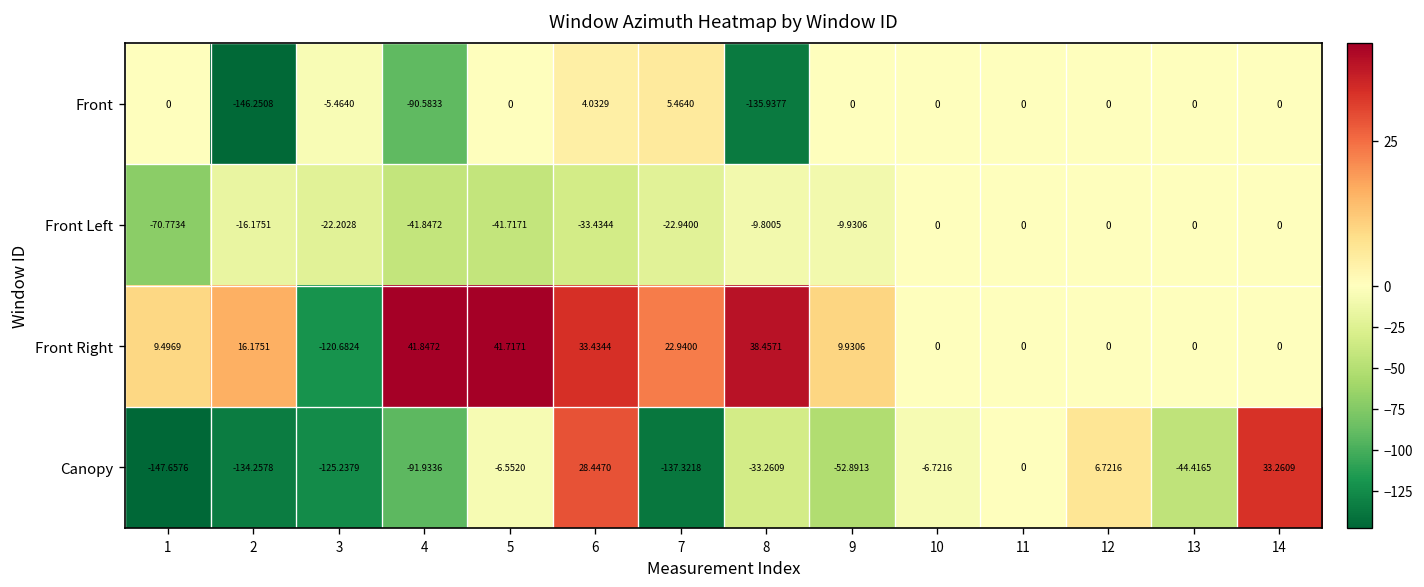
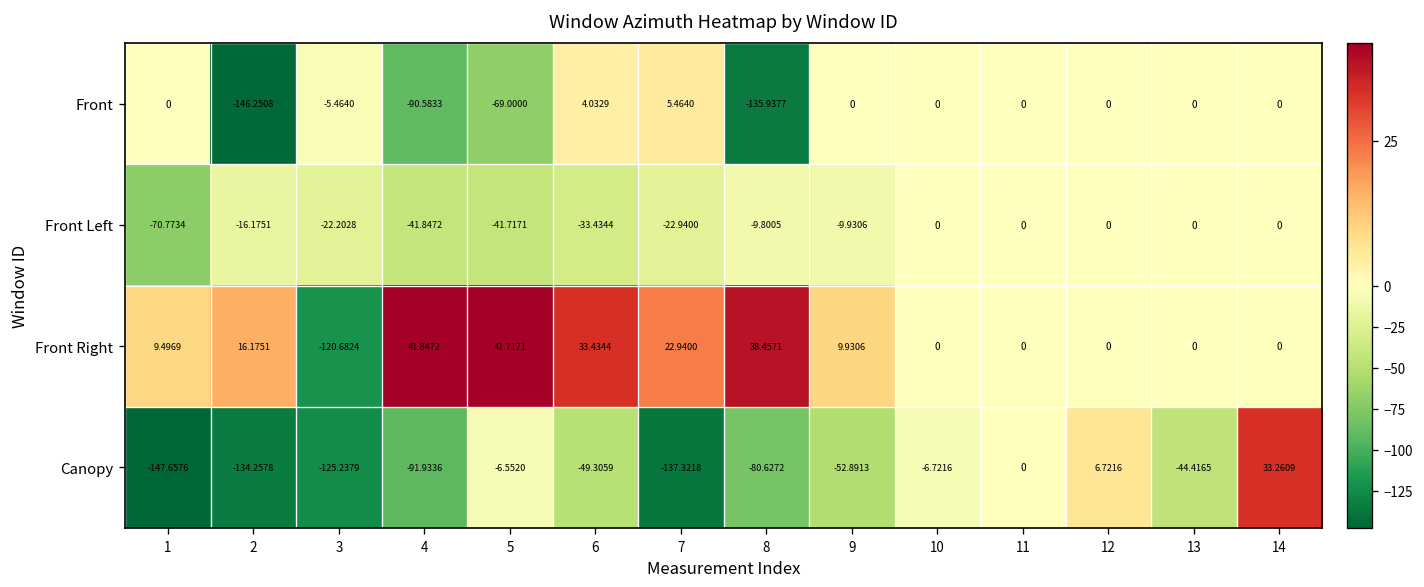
  {
    "Front": {
      "1": 0,
      "2": -146.2508,
      "3": -5.4640,
      "4": -90.5833,
-     "5": 0,
+     "5": -69.0000,
      "6": 4.0329,
      "7": 5.4640,
      "8": -135.9377,
      "9": 0,
      "10": 0,
      "11": 0,
      "12": 0,
      "13": 0,
      "14": 0
    },
    "Front Left": {
      "1": -70.7734,
      "2": -16.1751,
      "3": -22.2028,
      "4": -41.8472,
      "5": -41.7171,
      "6": -33.4344,
      "7": -22.9400,
      "8": -9.8005,
      "9": -9.9306,
      "10": 0,
      "11": 0,
      "12": 0,
      "13": 0,
      "14": 0
    },
    "Front Right": {
      "1": 9.4969,
      "2": 16.1751,
      "3": -120.6824,
      "4": 41.8472,
      "5": 41.7171,
      "6": 33.4344,
      "7": 22.9400,
      "8": 38.4571,
      "9": 9.9306,
      "10": 0,
      "11": 0,
      "12": 0,
      "13": 0,
      "14": 0
    },
    "Canopy": {
      "1": -147.6576,
      "2": -134.2578,
      "3": -125.2379,
      "4": -91.9336,
      "5": -6.5520,
-     "6": 28.4470,
+     "6": -49.3059,
      "7": -137.3218,
-     "8": -33.2609,
+     "8": -80.6272,
      "9": -52.8913,
      "10": -6.7216,
      "11": 0,
      "12": 6.7216,
      "13": -44.4165,
      "14": 33.2609
    }
  }
